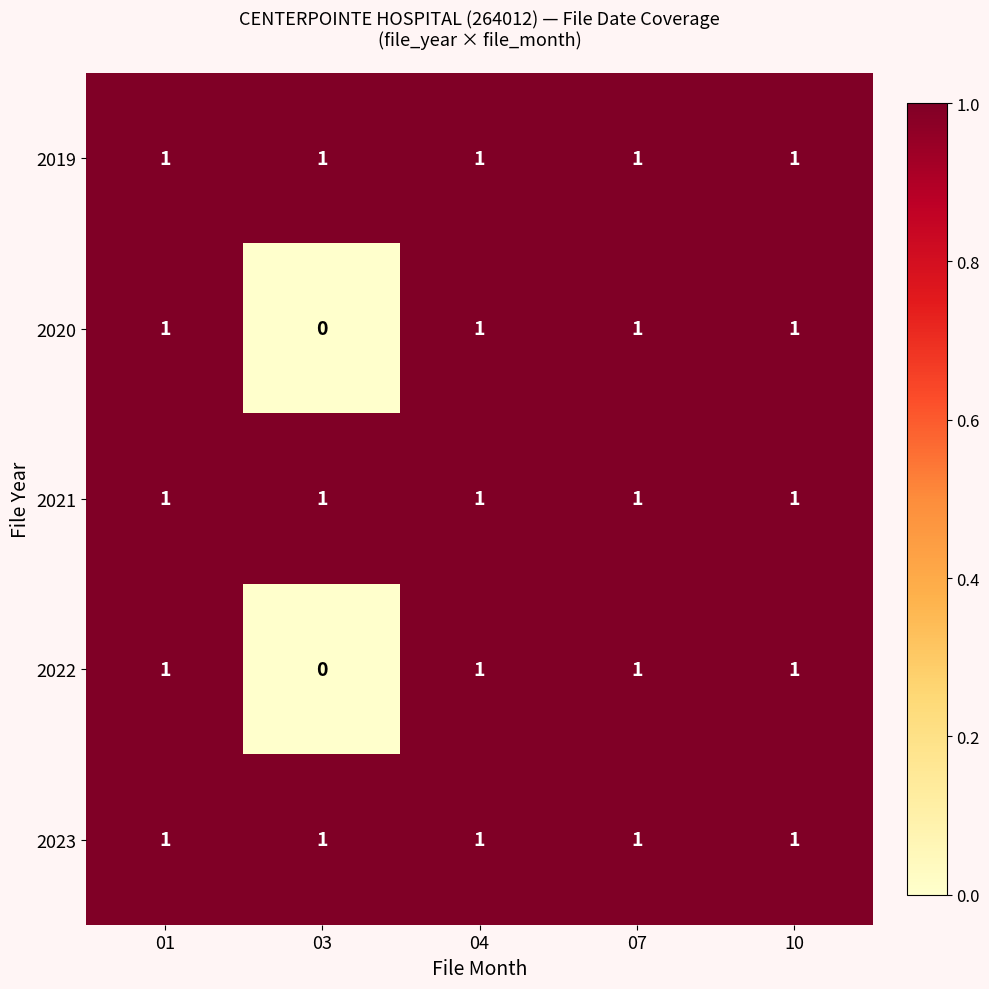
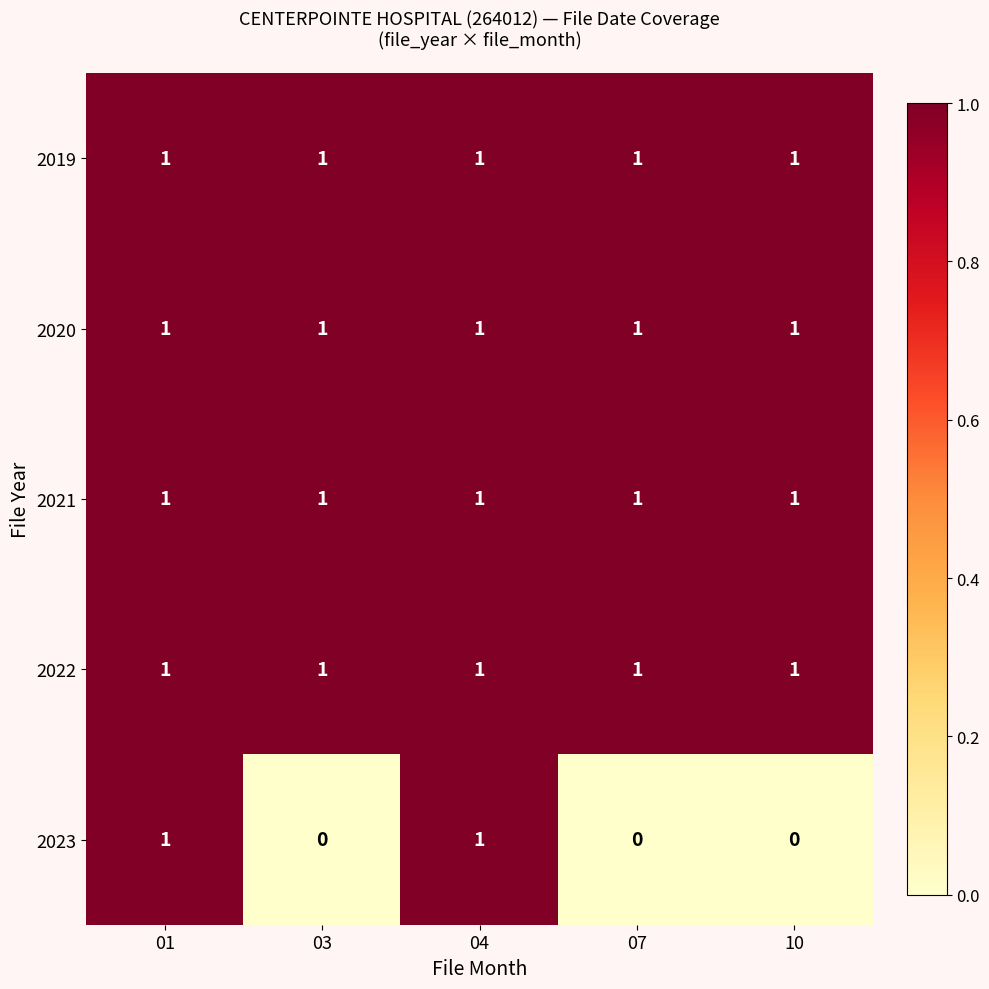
  {
    "2019": {
      "01": 1,
      "03": 1,
      "04": 1,
      "07": 1,
      "10": 1
    },
    "2020": {
      "01": 1,
-     "03": 0,
+     "03": 1,
      "04": 1,
      "07": 1,
      "10": 1
    },
    "2021": {
      "01": 1,
      "03": 1,
      "04": 1,
      "07": 1,
      "10": 1
    },
    "2022": {
      "01": 1,
-     "03": 0,
+     "03": 1,
      "04": 1,
      "07": 1,
      "10": 1
    },
    "2023": {
      "01": 1,
-     "03": 1,
+     "03": 0,
      "04": 1,
-     "07": 1,
-     "10": 1
+     "07": 0,
+     "10": 0
    }
  }
